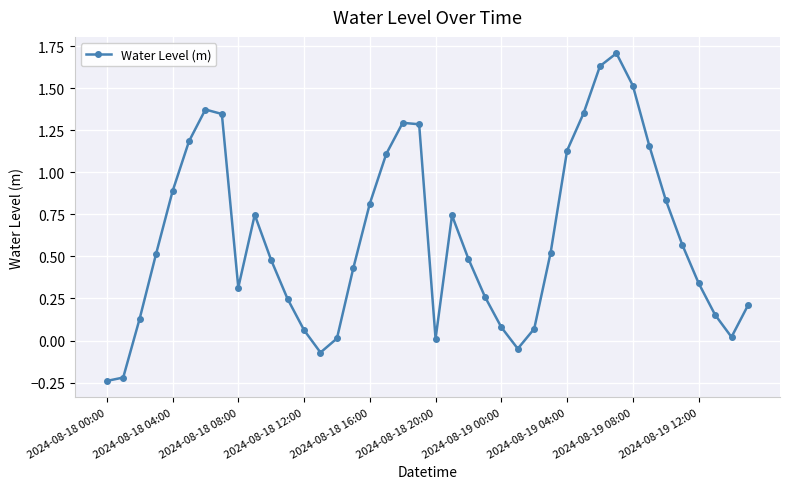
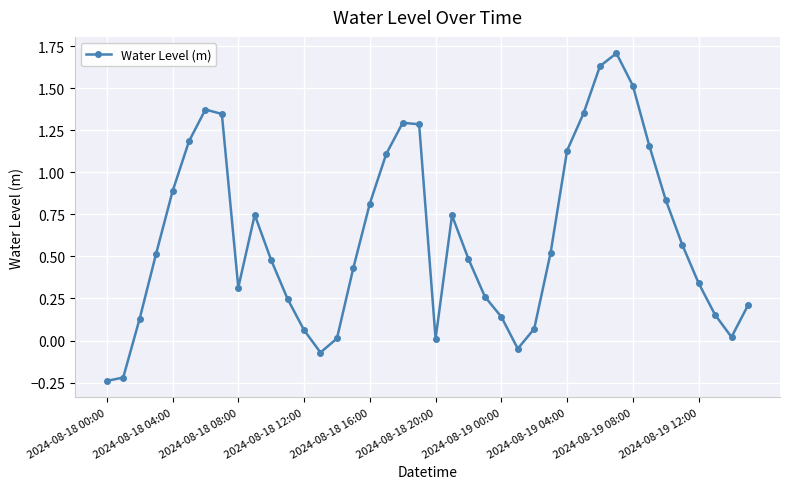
  {
    "2024-08-18 00:00": -0.24,
    "2024-08-18 04:00": 0.89,
    "2024-08-18 08:00": 0.31,
    "2024-08-18 12:00": 0.06,
    "2024-08-18 16:00": 0.81,
    "2024-08-18 20:00": 0.01,
-   "2024-08-19 00:00": 0.08,
+   "2024-08-19 00:00": 0.14,
    "2024-08-19 04:00": 1.13,
    "2024-08-19 08:00": 1.51,
    "2024-08-19 12:00": 0.34
  }
